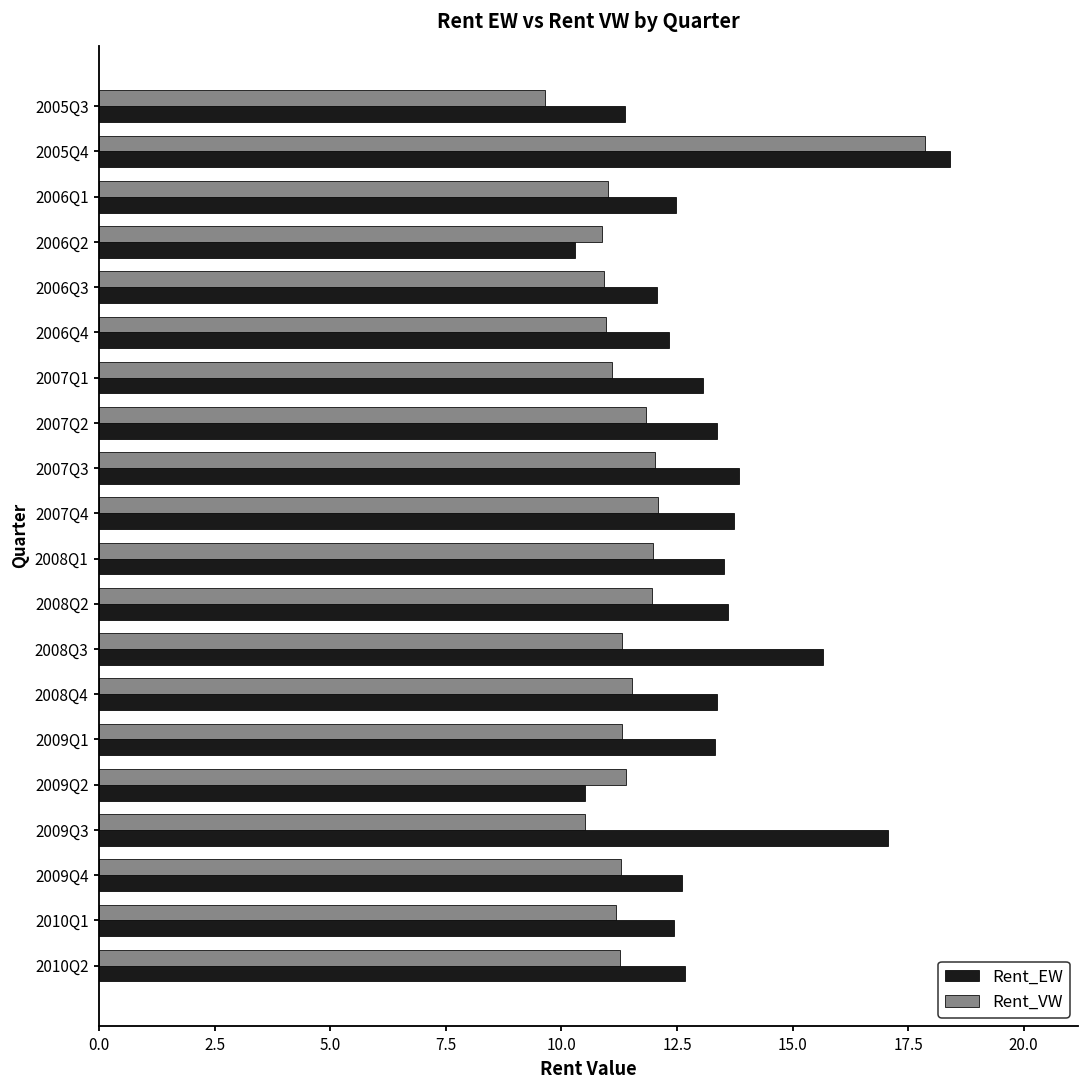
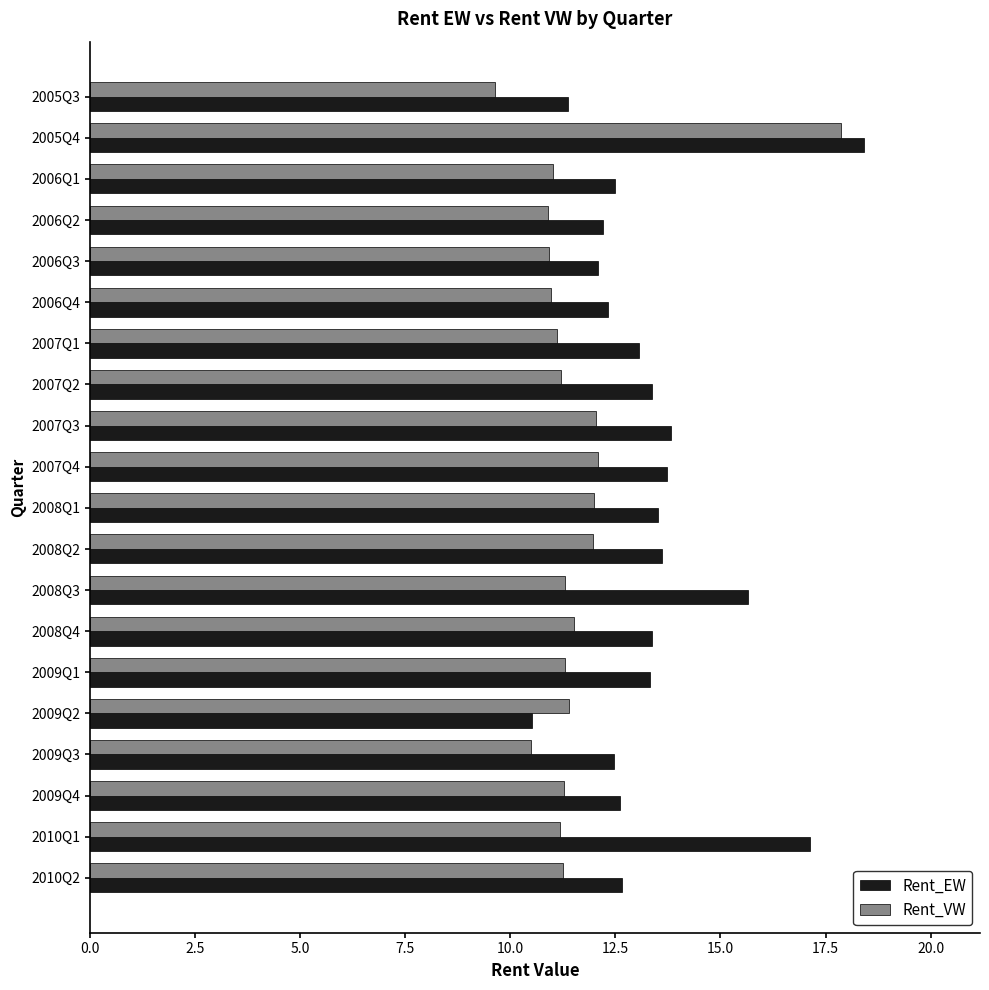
  {
    "Rent_EW": {
      "2005Q3": 11.4,
      "2005Q4": 18.4,
      "2006Q1": 12.5,
-     "2006Q2": 10.3,
+     "2006Q2": 12.2,
      "2006Q3": 12.1,
      "2006Q4": 12.3,
      "2007Q1": 13.1,
      "2007Q2": 13.4,
      "2007Q3": 13.8,
      "2007Q4": 13.7,
      "2008Q1": 13.5,
      "2008Q2": 13.6,
      "2008Q3": 15.7,
      "2008Q4": 13.4,
      "2009Q1": 13.3,
      "2009Q2": 10.5,
-     "2009Q3": 17.1,
+     "2009Q3": 12.5,
      "2009Q4": 12.6,
-     "2010Q1": 12.4,
+     "2010Q1": 17.1,
      "2010Q2": 12.7
    },
    "Rent_VW": {
      "2005Q3": 9.6,
      "2005Q4": 17.9,
      "2006Q1": 11.0,
      "2006Q2": 10.9,
      "2006Q3": 10.9,
      "2006Q4": 11.0,
      "2007Q1": 11.1,
-     "2007Q2": 11.8,
+     "2007Q2": 11.2,
      "2007Q3": 12.0,
      "2007Q4": 12.1,
      "2008Q1": 12.0,
      "2008Q2": 12.0,
      "2008Q3": 11.3,
      "2008Q4": 11.5,
      "2009Q1": 11.3,
      "2009Q2": 11.4,
      "2009Q3": 10.5,
      "2009Q4": 11.3,
      "2010Q1": 11.2,
      "2010Q2": 11.3
    }
  }
